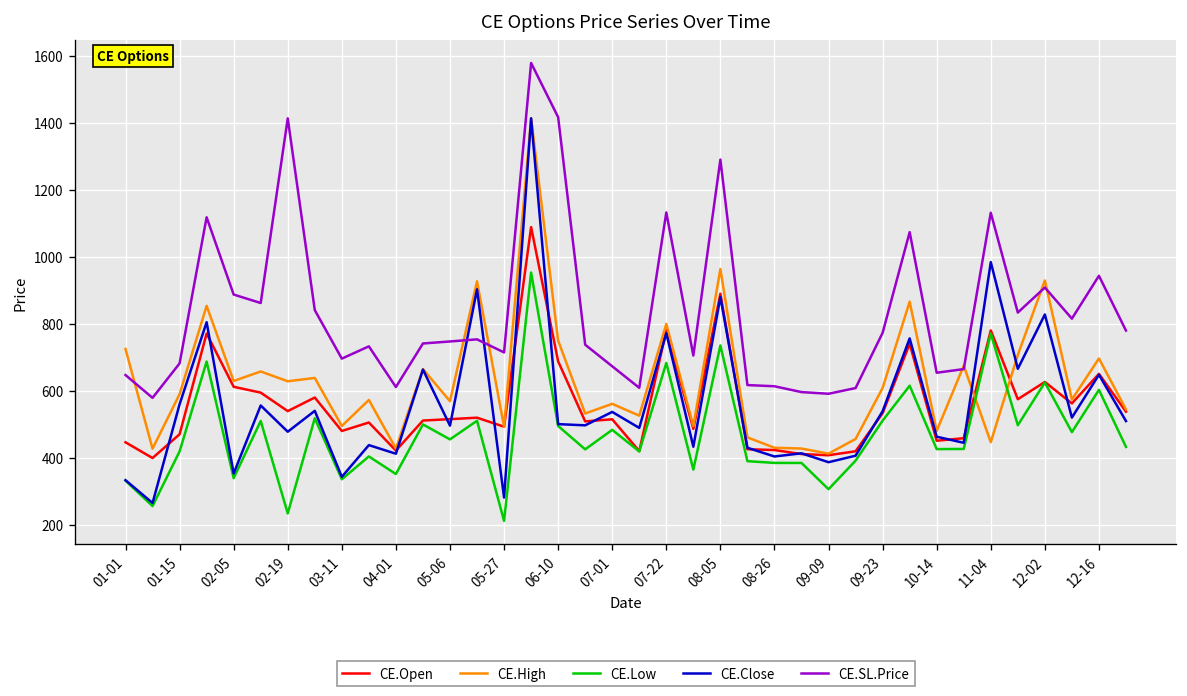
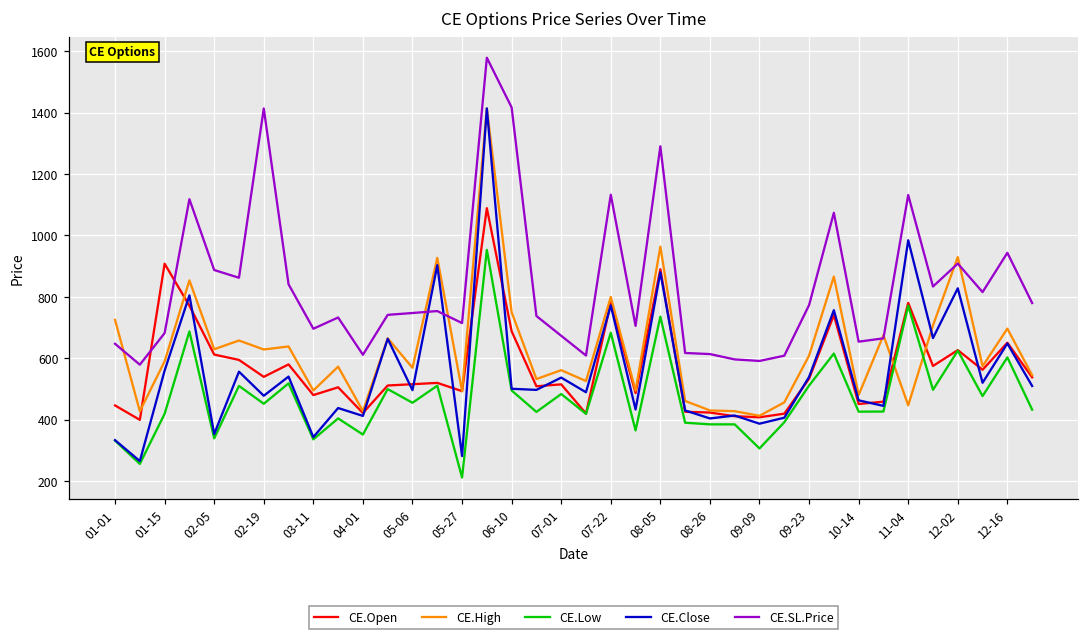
  {
    "CE.Open": {
      "01-01": 450,
-     "01-15": 470,
+     "01-15": 910,
      "02-05": 610,
      "02-19": 540,
      "03-11": 480,
      "05-06": 520,
      "06-10": 690,
      "07-01": 520,
      "08-05": 890,
      "10-14": 450,
      "11-04": 780
    },
    "CE.High": {
      "01-01": 730,
      "01-15": 590,
      "02-05": 630,
      "02-19": 630,
      "03-11": 500,
      "05-06": 570,
      "06-10": 750,
      "07-01": 560,
      "07-22": 800,
      "08-05": 960,
      "09-23": 610,
      "10-14": 480,
      "11-04": 450,
      "12-02": 930,
      "12-16": 700
    },
    "CE.Low": {
      "01-15": 420,
      "02-05": 340,
-     "02-19": 230,
+     "02-19": 450,
      "04-01": 350,
      "05-06": 460,
      "05-27": 210,
      "07-01": 480,
      "07-22": 680,
      "08-05": 740,
      "08-26": 380,
      "09-09": 310,
      "09-23": 510,
      "10-14": 430,
      "11-04": 770,
      "12-16": 600
    },
    "CE.Close": {
      "01-15": 560,
      "02-05": 350,
      "02-19": 480,
      "04-01": 410,
      "05-06": 500,
      "05-27": 280,
      "07-01": 540,
      "08-05": 880,
      "08-26": 400,
      "09-09": 390,
      "10-14": 460,
      "11-04": 980,
      "12-02": 830
    },
    "CE.SL.Price": {
      "01-01": 650,
      "01-15": 680,
      "02-05": 890,
      "02-19": 1410,
      "03-11": 700,
      "04-01": 610,
      "05-06": 750,
      "05-27": 710,
      "06-10": 1420,
      "07-01": 670,
      "07-22": 1130,
      "08-05": 1290,
      "08-26": 610,
      "09-09": 590,
      "09-23": 770,
      "10-14": 650,
      "11-04": 1130,
      "12-02": 910,
      "12-16": 940
    }
  }
